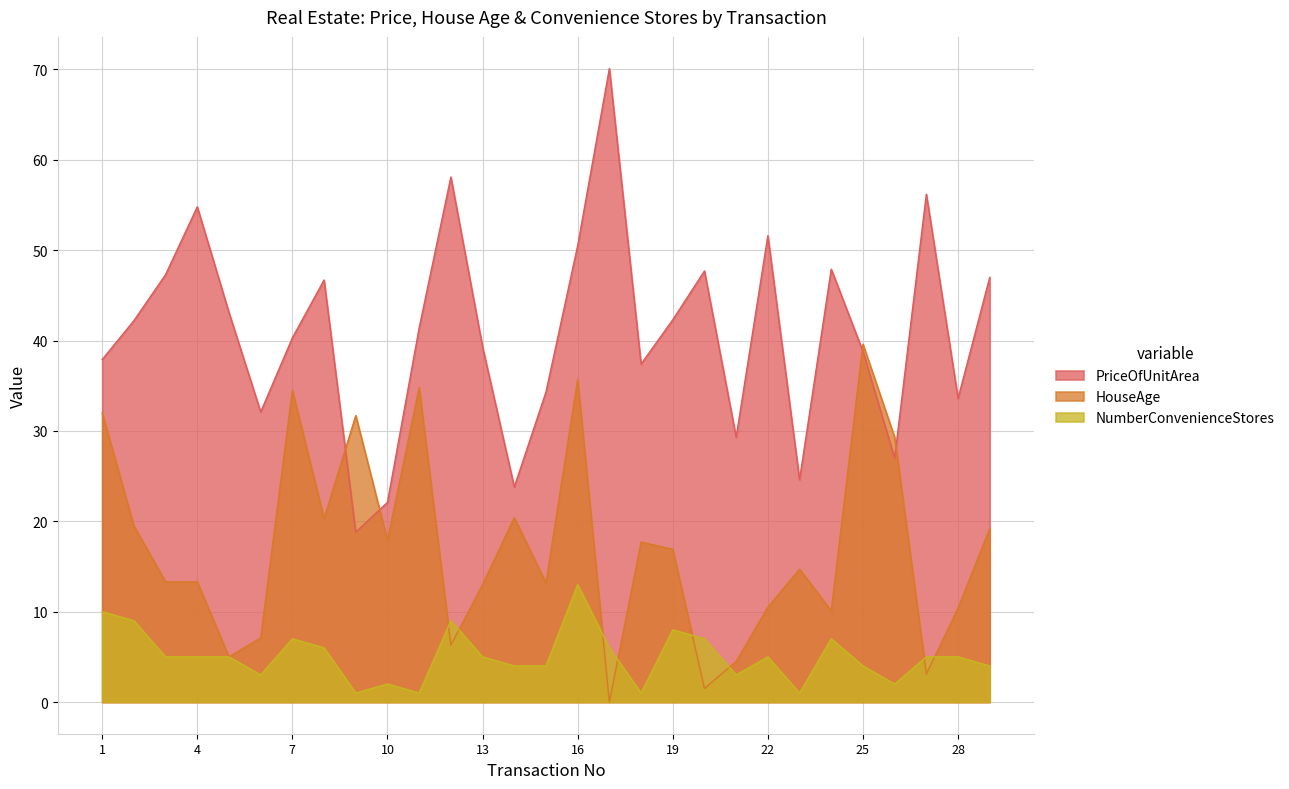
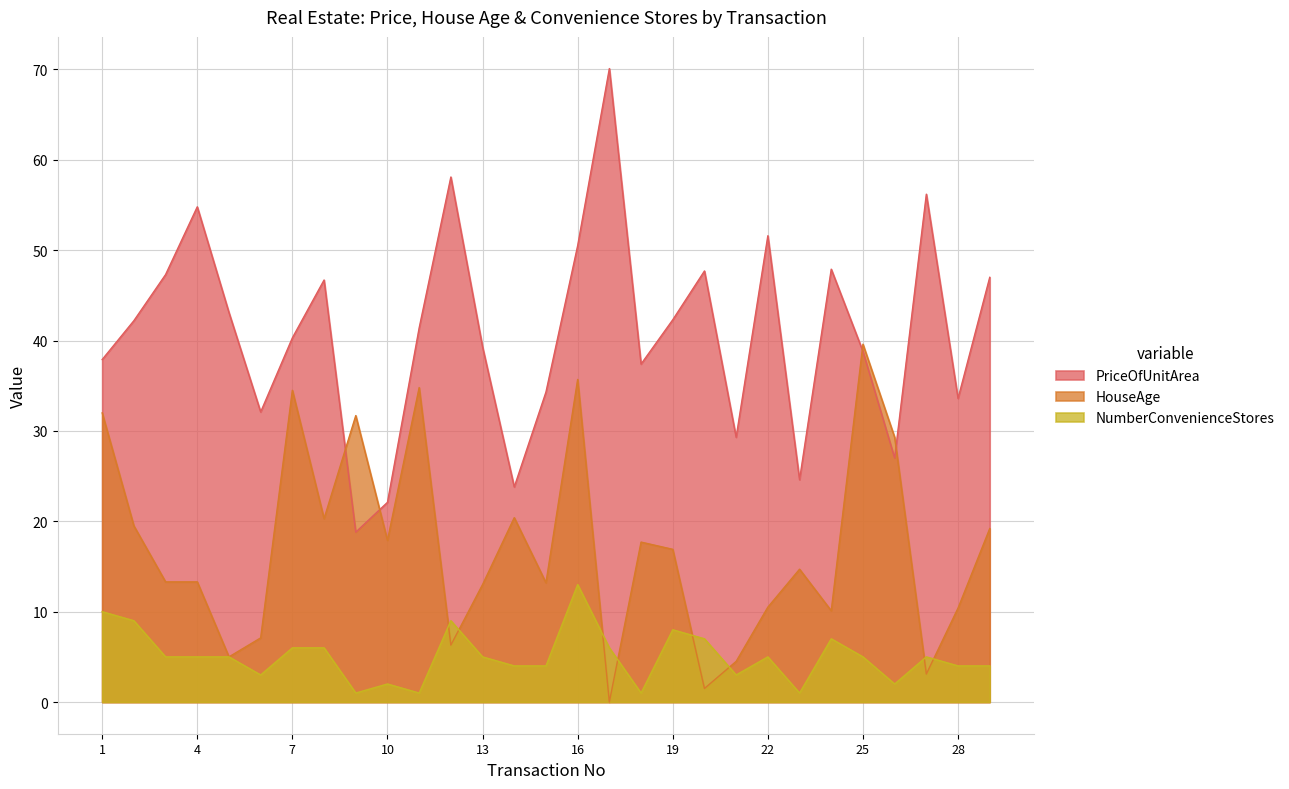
  {
    "NumberConvenienceStores": {
      "1": 10,
      "4": 5,
-     "7": 7,
+     "7": 6,
      "10": 2,
      "13": 5,
      "16": 13,
      "19": 8,
      "22": 5,
-     "25": 4,
-     "28": 5
+     "25": 5,
+     "28": 4
    }
  }
